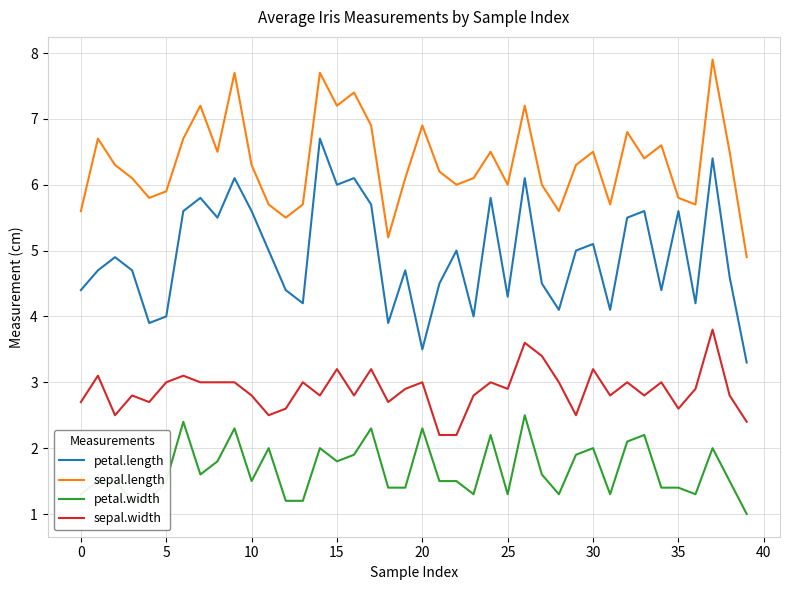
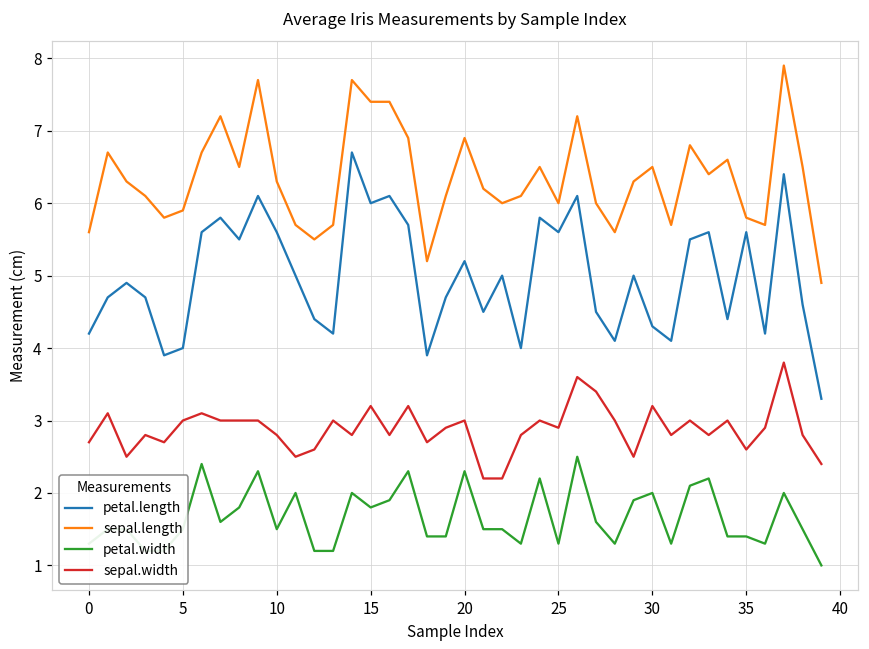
  {
    "petal.length": {
-     "0": 4.4,
+     "0": 4.2,
      "5": 4.0,
      "10": 5.6,
      "15": 6.0,
-     "20": 3.5,
-     "25": 4.3,
-     "30": 5.1,
+     "20": 5.2,
+     "25": 5.6,
+     "30": 4.3,
      "35": 5.6
    },
    "sepal.length": {
      "0": 5.6,
      "5": 5.9,
      "10": 6.3,
-     "15": 7.2,
+     "15": 7.4,
      "20": 6.9,
      "25": 6.0,
      "30": 6.5,
      "35": 5.8
    },
    "petal.width": {
      "10": 1.5,
      "15": 1.8,
      "20": 2.3,
      "25": 1.3,
      "30": 2.0,
      "35": 1.4
    },
    "sepal.width": {
      "0": 2.7,
      "5": 3.0,
      "10": 2.8,
      "15": 3.2,
      "20": 3.0,
      "25": 2.9,
      "30": 3.2,
      "35": 2.6
    }
  }
